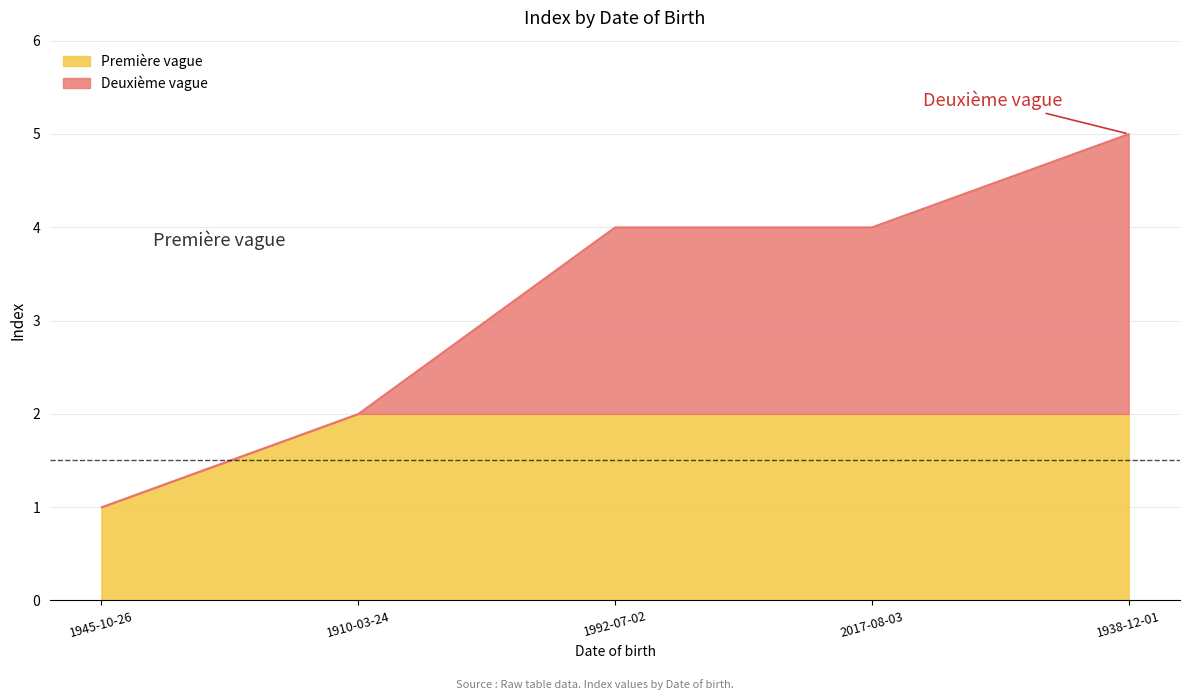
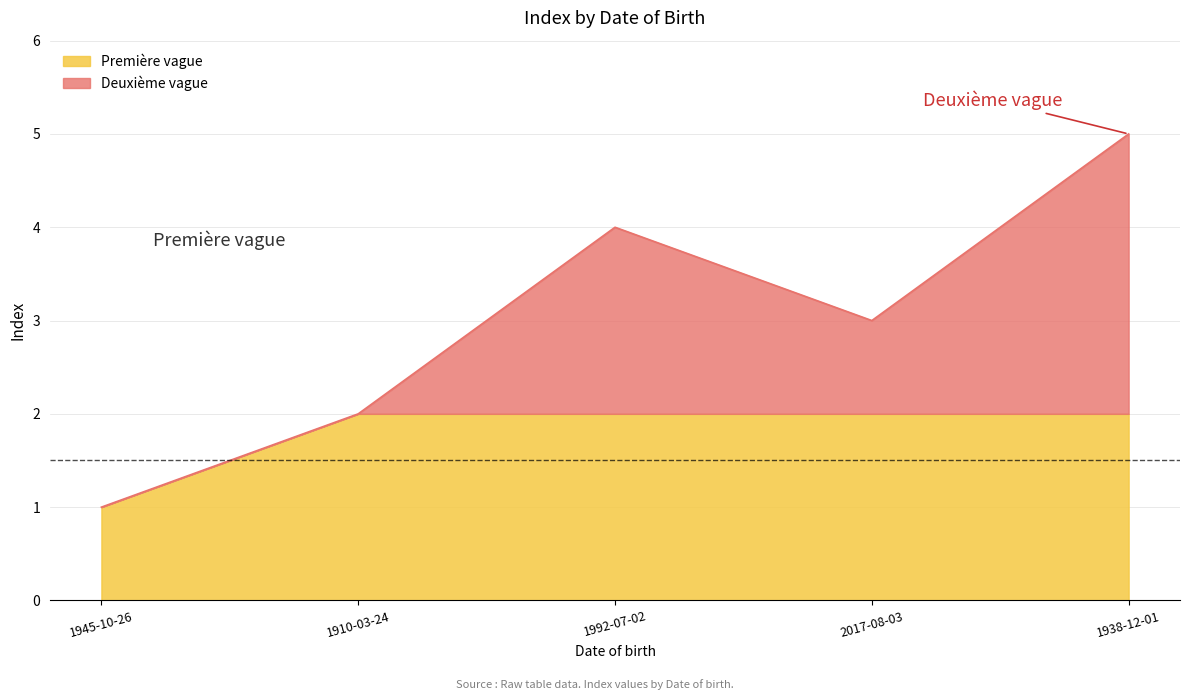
  {
    "Deuxième vague": {
      "1992-07-02": 4,
-     "2017-08-03": 4,
+     "2017-08-03": 3,
      "1938-12-01": 5
    },
    "Première vague": {
      "1992-07-02": 2,
      "2017-08-03": 2,
      "1938-12-01": 2
    }
  }
